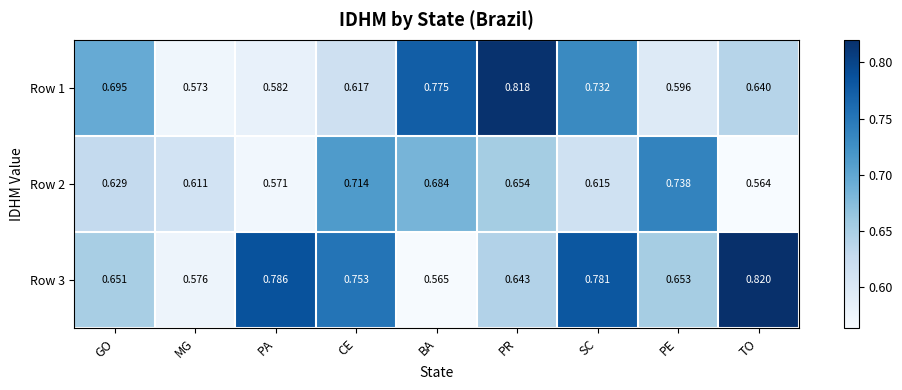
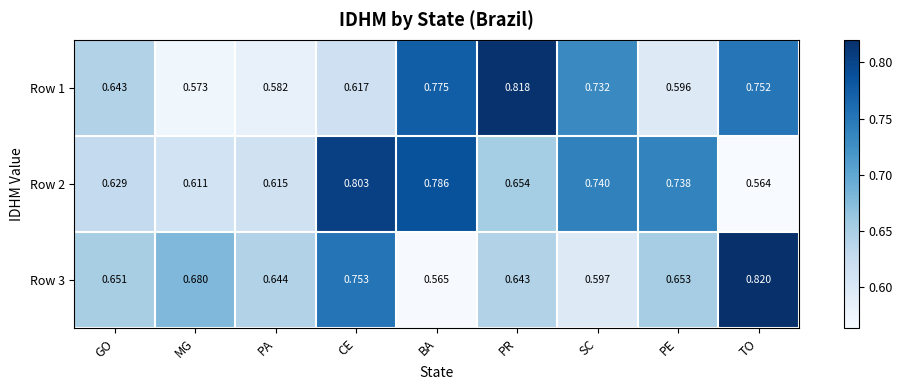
  {
    "Row 1": {
-     "GO": 0.695,
+     "GO": 0.643,
      "MG": 0.573,
      "PA": 0.582,
      "CE": 0.617,
      "BA": 0.775,
      "PR": 0.818,
      "SC": 0.732,
      "PE": 0.596,
-     "TO": 0.640
+     "TO": 0.752
    },
    "Row 2": {
      "GO": 0.629,
      "MG": 0.611,
-     "PA": 0.571,
-     "CE": 0.714,
-     "BA": 0.684,
+     "PA": 0.615,
+     "CE": 0.803,
+     "BA": 0.786,
      "PR": 0.654,
-     "SC": 0.615,
+     "SC": 0.740,
      "PE": 0.738,
      "TO": 0.564
    },
    "Row 3": {
      "GO": 0.651,
-     "MG": 0.576,
-     "PA": 0.786,
+     "MG": 0.680,
+     "PA": 0.644,
      "CE": 0.753,
      "BA": 0.565,
      "PR": 0.643,
-     "SC": 0.781,
+     "SC": 0.597,
      "PE": 0.653,
      "TO": 0.820
    }
  }
